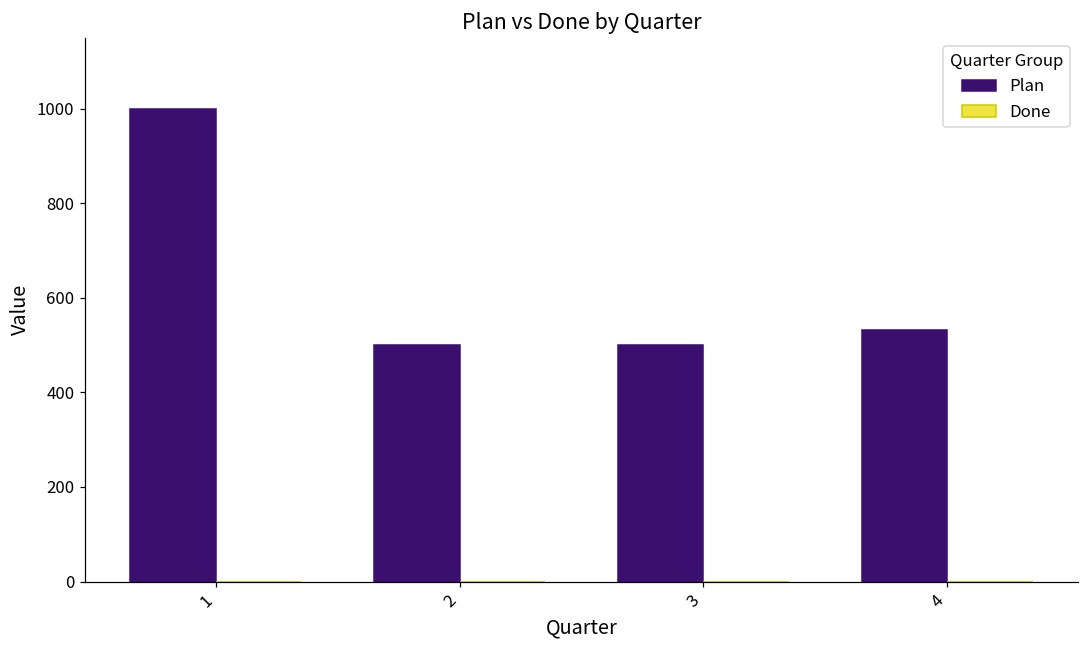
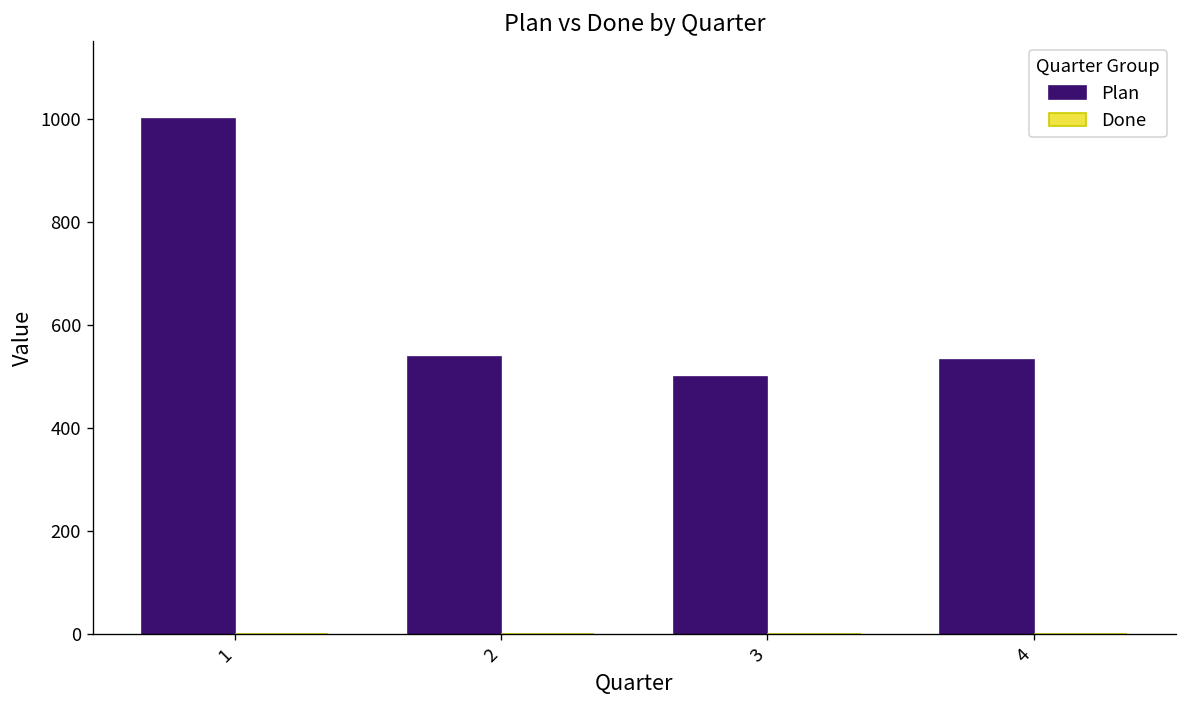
  {
    "Plan": {
      "1": 1000,
-     "2": 500,
+     "2": 540,
      "3": 500,
      "4": 530
    },
    "Done": {
      "1": 0,
      "2": 0,
      "3": 0,
      "4": 0
    }
  }
